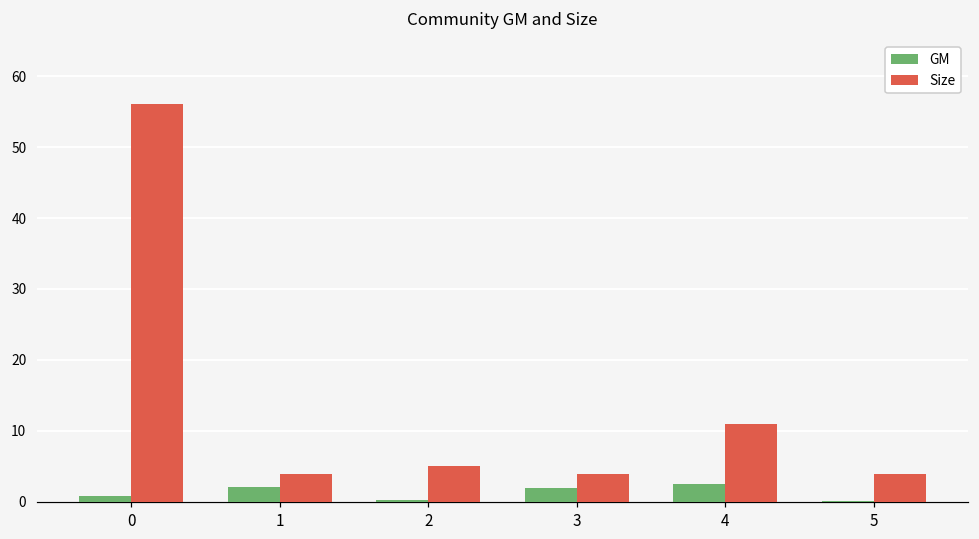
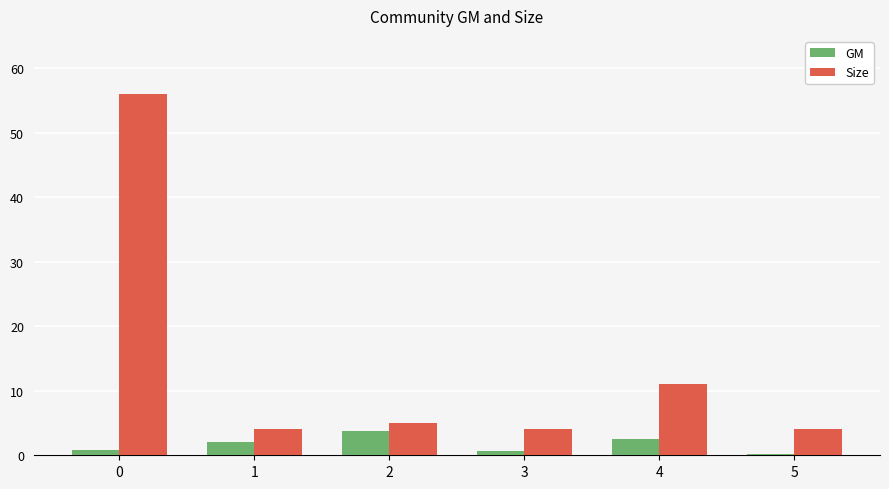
  {
    "GM": {
      "0": 1,
      "1": 2,
-     "2": 0,
-     "3": 2,
+     "2": 4,
+     "3": 1,
      "4": 3
    },
    "Size": {
      "0": 56,
      "1": 4,
      "2": 5,
      "3": 4,
      "4": 11,
      "5": 4
    }
  }
